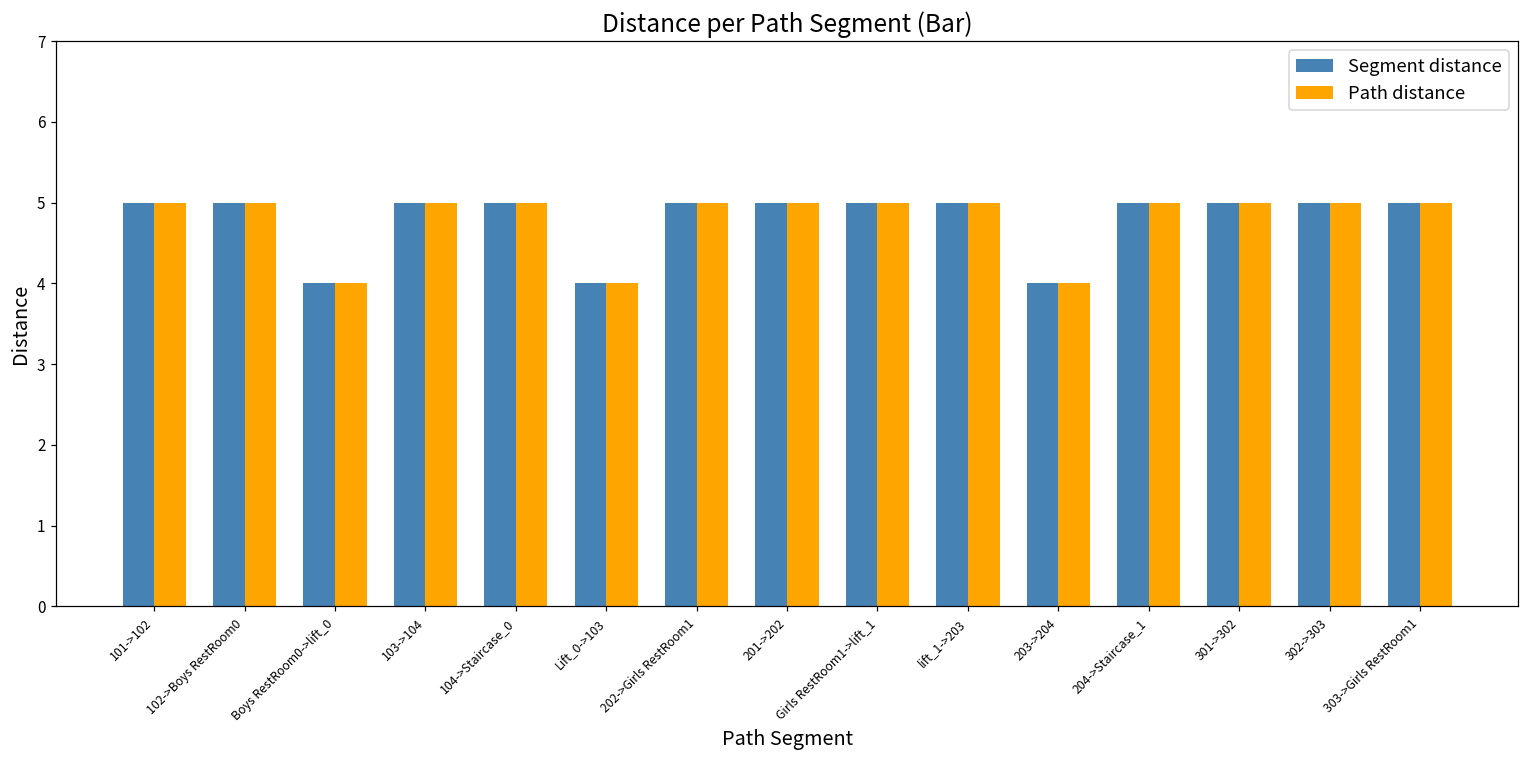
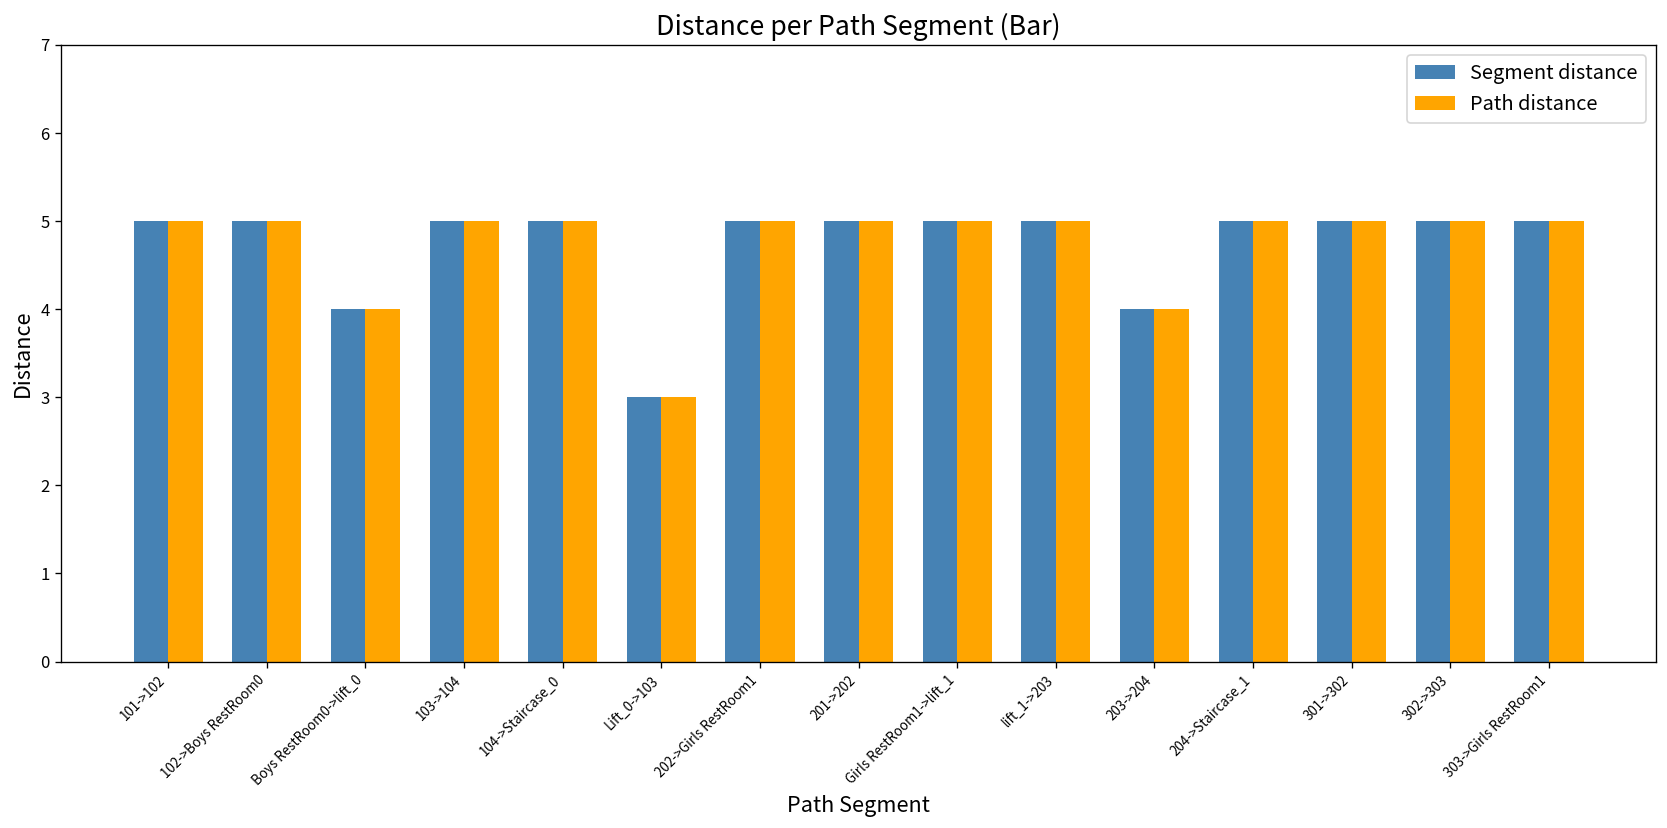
  {
    "Segment distance": {
      "101->102": 5,
      "102->Boys RestRoom0": 5,
      "Boys RestRoom0->lift_0": 4,
      "103->104": 5,
      "104->Staircase_0": 5,
-     "Lift_0->103": 4,
+     "Lift_0->103": 3,
      "202->Girls RestRoom1": 5,
      "201->202": 5,
      "Girls RestRoom1->lift_1": 5,
      "lift_1->203": 5,
      "203->204": 4,
      "204->Staircase_1": 5,
      "301->302": 5,
      "302->303": 5,
      "303->Girls RestRoom1": 5
    },
    "Path distance": {
      "101->102": 5,
      "102->Boys RestRoom0": 5,
      "Boys RestRoom0->lift_0": 4,
      "103->104": 5,
      "104->Staircase_0": 5,
-     "Lift_0->103": 4,
+     "Lift_0->103": 3,
      "202->Girls RestRoom1": 5,
      "201->202": 5,
      "Girls RestRoom1->lift_1": 5,
      "lift_1->203": 5,
      "203->204": 4,
      "204->Staircase_1": 5,
      "301->302": 5,
      "302->303": 5,
      "303->Girls RestRoom1": 5
    }
  }
